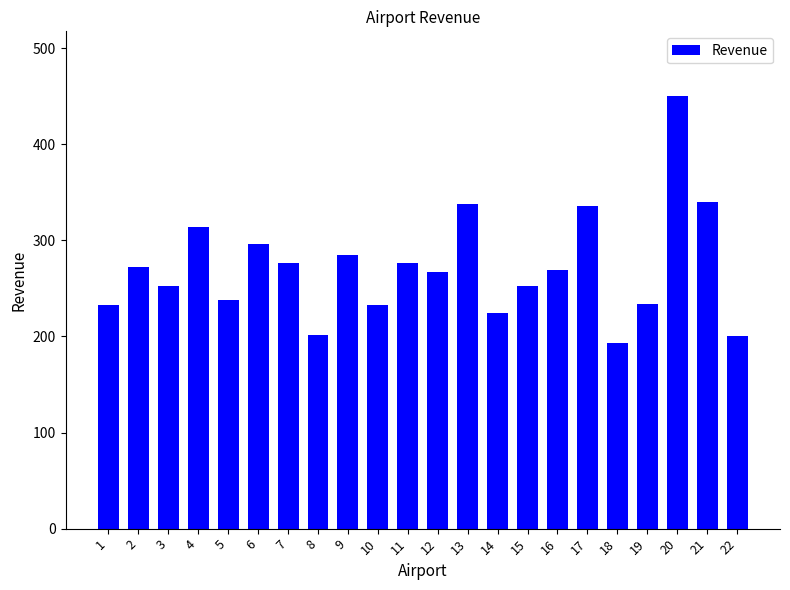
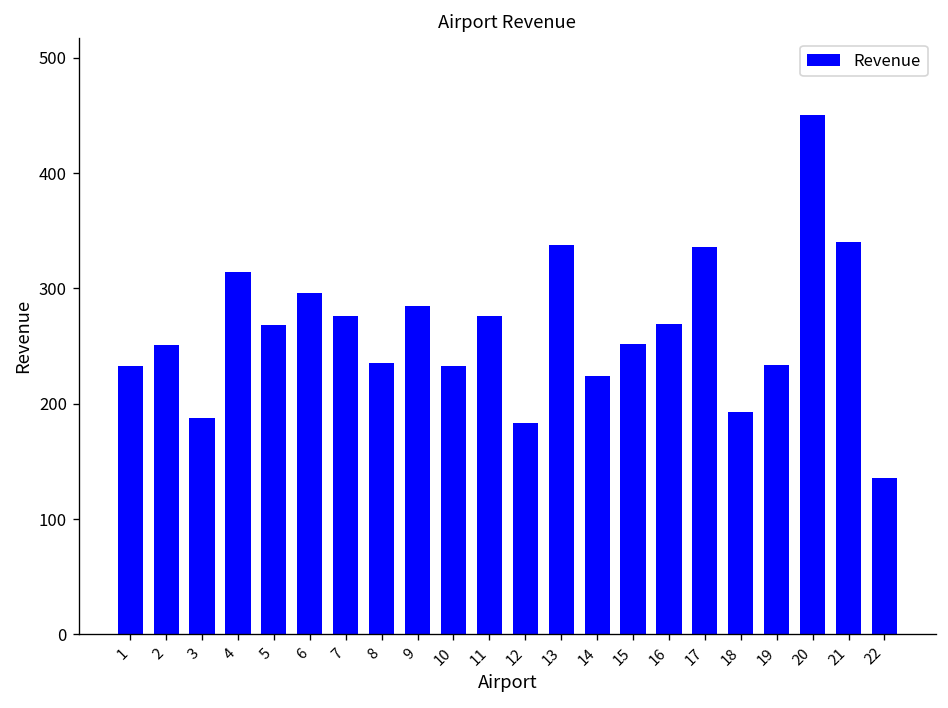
  {
    "1": 230,
-   "2": 270,
-   "3": 250,
+   "2": 250,
+   "3": 190,
    "4": 310,
-   "5": 240,
+   "5": 270,
    "6": 300,
    "7": 280,
-   "8": 200,
+   "8": 240,
    "9": 290,
    "10": 230,
    "11": 280,
-   "12": 270,
+   "12": 180,
    "13": 340,
    "14": 220,
    "15": 250,
    "16": 270,
    "17": 340,
    "18": 190,
    "19": 230,
    "20": 450,
    "21": 340,
-   "22": 200
+   "22": 140
  }
